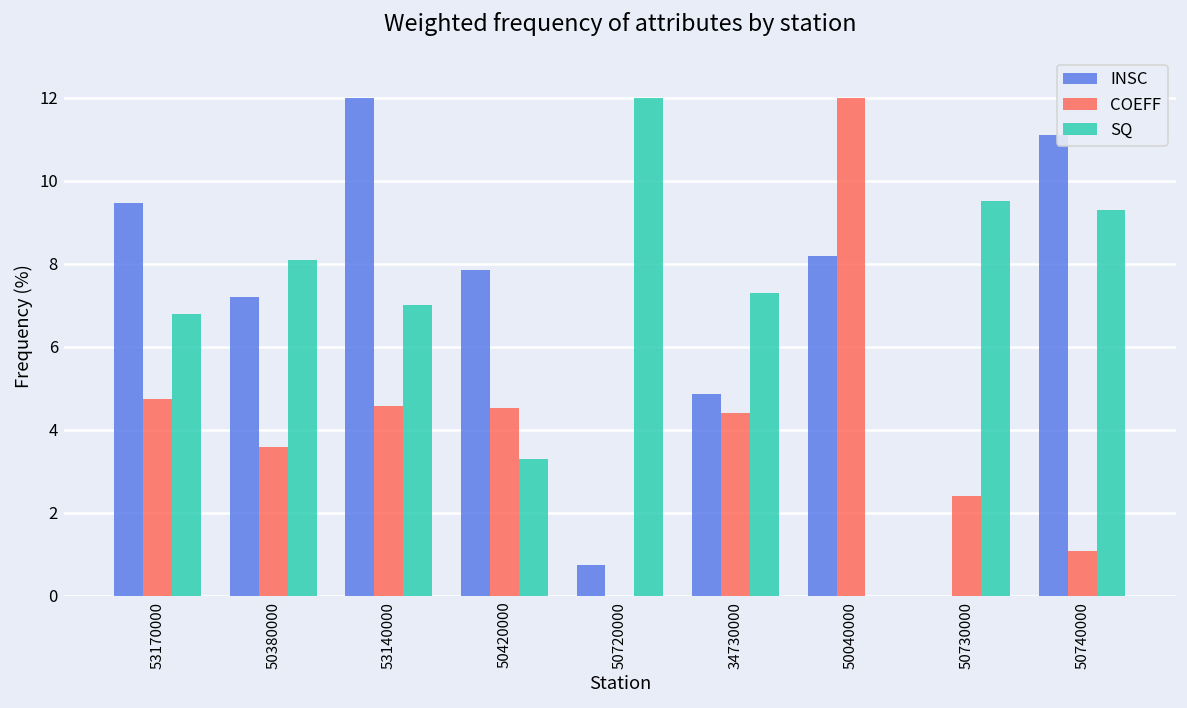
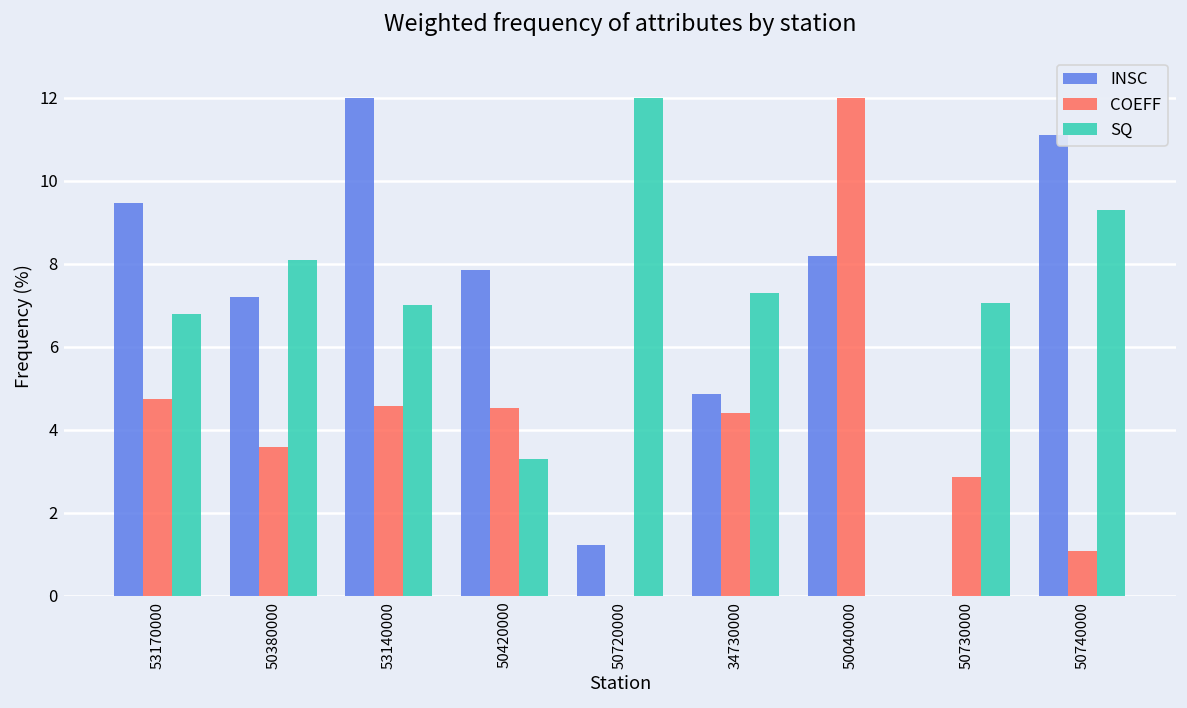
  {
    "INSC": {
      "53170000": 9.5,
      "50380000": 7.2,
      "53140000": 12.0,
      "50420000": 7.9,
-     "50720000": 0.8,
+     "50720000": 1.2,
      "34730000": 4.9,
      "50040000": 8.2,
      "50730000": 0.0,
      "50740000": 11.1
    },
    "COEFF": {
      "53170000": 4.8,
      "50380000": 3.6,
      "53140000": 4.6,
      "50420000": 4.5,
      "50720000": 0.0,
      "34730000": 4.4,
      "50040000": 12.0,
-     "50730000": 2.4,
+     "50730000": 2.9,
      "50740000": 1.1
    },
    "SQ": {
      "53170000": 6.8,
      "50380000": 8.1,
      "53140000": 7.0,
      "50420000": 3.3,
      "50720000": 12.0,
      "34730000": 7.3,
      "50040000": 0.0,
-     "50730000": 9.5,
+     "50730000": 7.1,
      "50740000": 9.3
    }
  }
